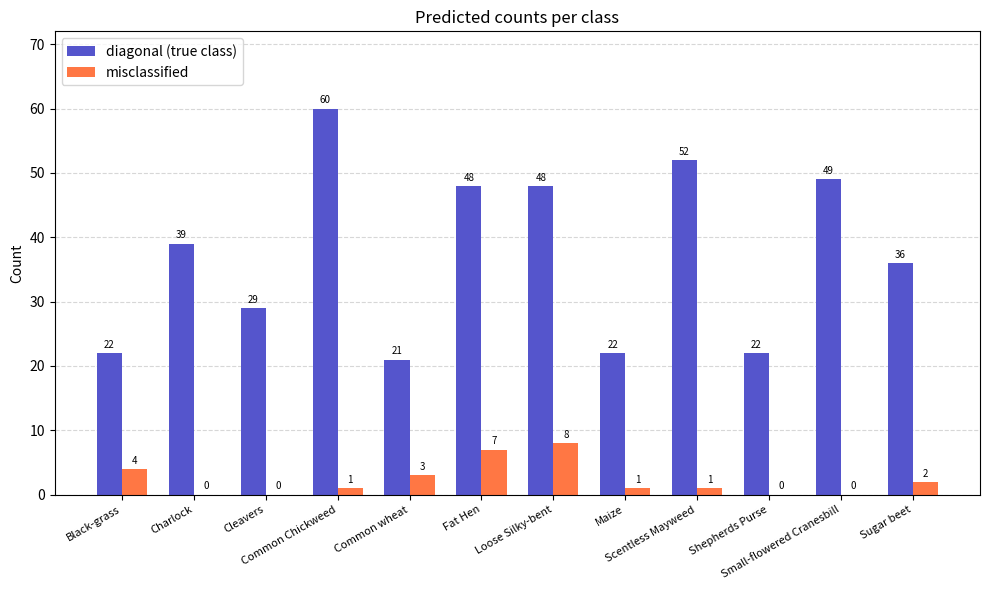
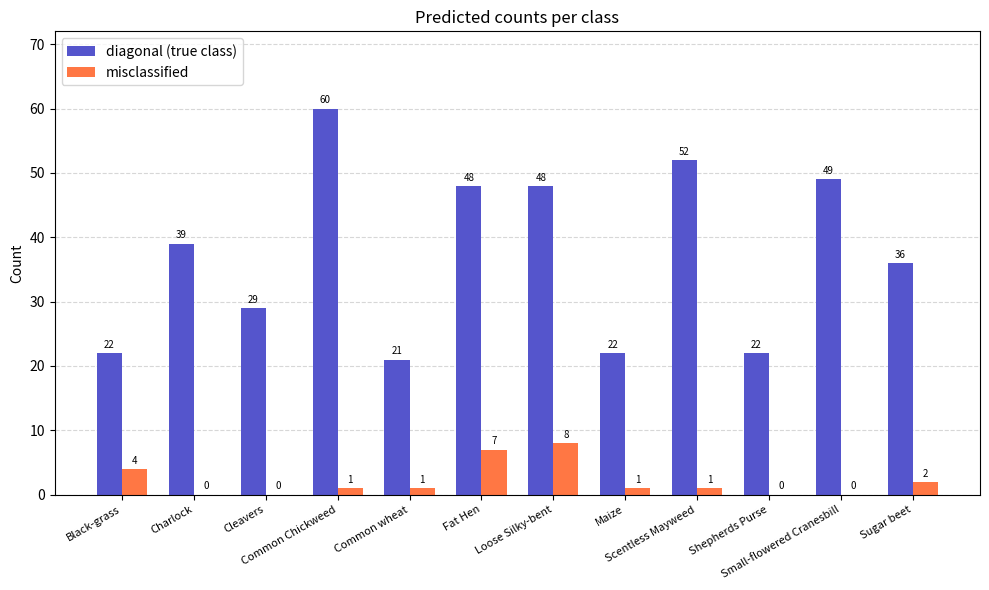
  {
    "diagonal (true class)": {
      "Black-grass": 22,
      "Charlock": 39,
      "Cleavers": 29,
      "Common Chickweed": 60,
      "Common wheat": 21,
      "Fat Hen": 48,
      "Loose Silky-bent": 48,
      "Maize": 22,
      "Scentless Mayweed": 52,
      "Shepherds Purse": 22,
      "Small-flowered Cranesbill": 49,
      "Sugar beet": 36
    },
    "misclassified": {
      "Black-grass": 4,
      "Charlock": 0,
      "Cleavers": 0,
      "Common Chickweed": 1,
-     "Common wheat": 3,
+     "Common wheat": 1,
      "Fat Hen": 7,
      "Loose Silky-bent": 8,
      "Maize": 1,
      "Scentless Mayweed": 1,
      "Shepherds Purse": 0,
      "Small-flowered Cranesbill": 0,
      "Sugar beet": 2
    }
  }
